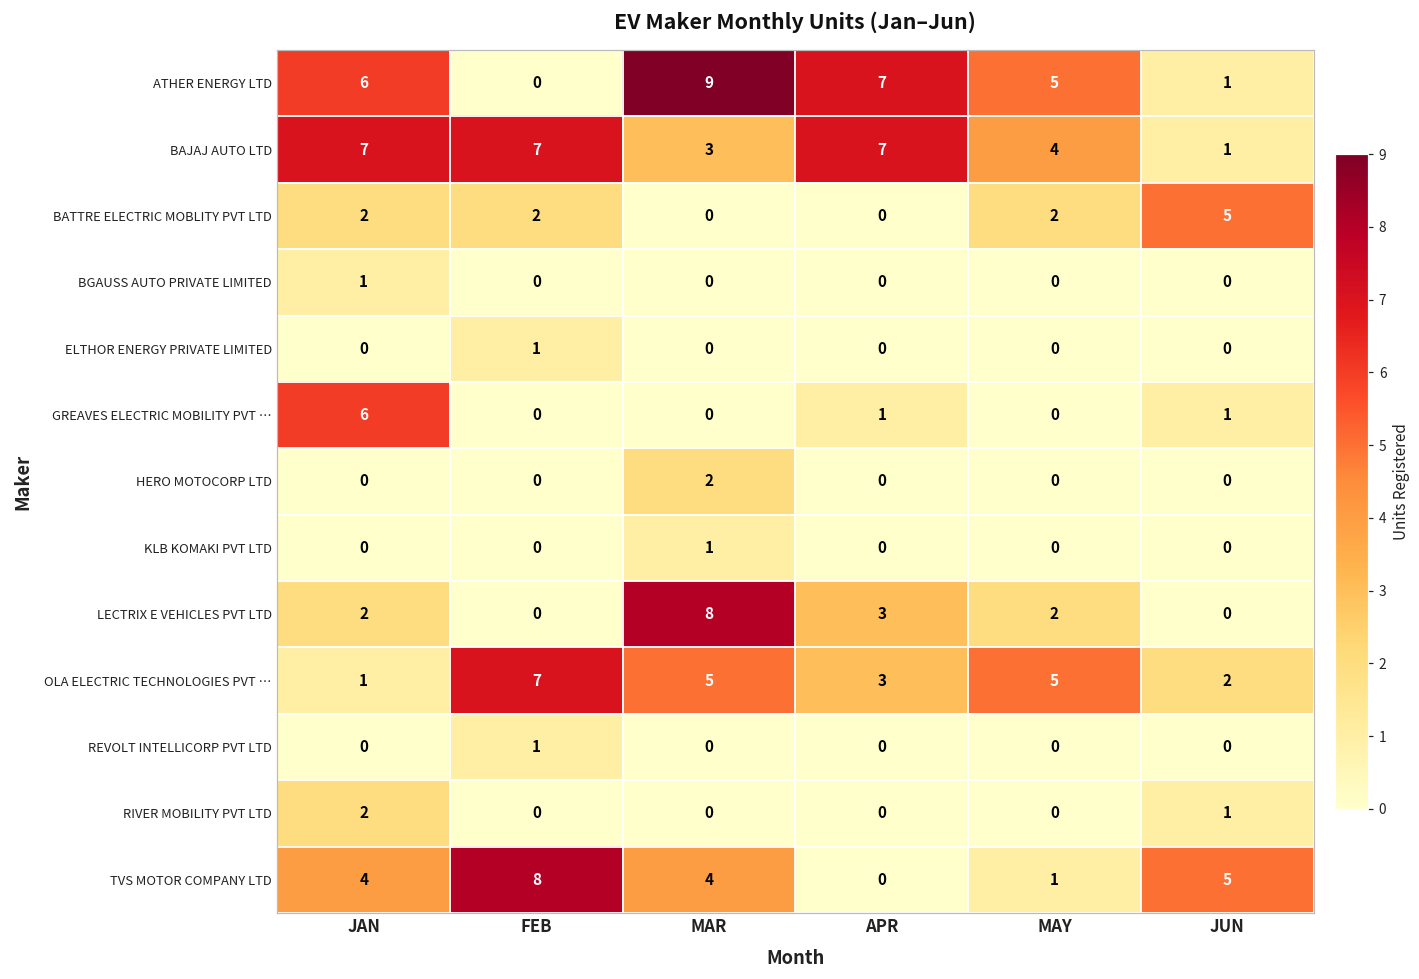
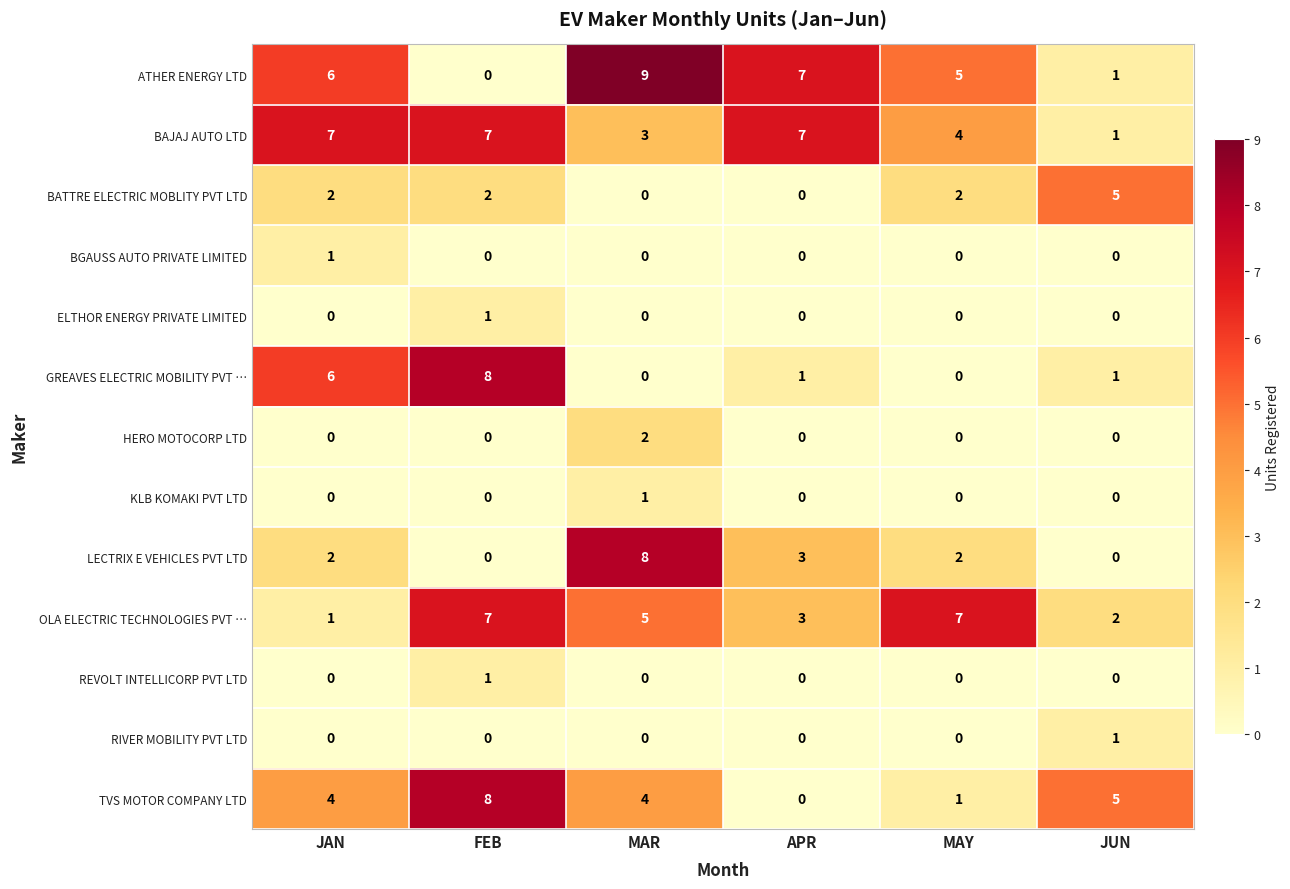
  {
    "ATHER ENERGY LTD": {
      "JAN": 6,
      "FEB": 0,
      "MAR": 9,
      "APR": 7,
      "MAY": 5,
      "JUN": 1
    },
    "BAJAJ AUTO LTD": {
      "JAN": 7,
      "FEB": 7,
      "MAR": 3,
      "APR": 7,
      "MAY": 4,
      "JUN": 1
    },
    "BATTRE ELECTRIC MOBLITY PVT LTD": {
      "JAN": 2,
      "FEB": 2,
      "MAR": 0,
      "APR": 0,
      "MAY": 2,
      "JUN": 5
    },
    "BGAUSS AUTO PRIVATE LIMITED": {
      "JAN": 1,
      "FEB": 0,
      "MAR": 0,
      "APR": 0,
      "MAY": 0,
      "JUN": 0
    },
    "ELTHOR ENERGY PRIVATE LIMITED": {
      "JAN": 0,
      "FEB": 1,
      "MAR": 0,
      "APR": 0,
      "MAY": 0,
      "JUN": 0
    },
    "GREAVES ELECTRIC MOBILITY PVT …": {
      "JAN": 6,
-     "FEB": 0,
+     "FEB": 8,
      "MAR": 0,
      "APR": 1,
      "MAY": 0,
      "JUN": 1
    },
    "HERO MOTOCORP LTD": {
      "JAN": 0,
      "FEB": 0,
      "MAR": 2,
      "APR": 0,
      "MAY": 0,
      "JUN": 0
    },
    "KLB KOMAKI PVT LTD": {
      "JAN": 0,
      "FEB": 0,
      "MAR": 1,
      "APR": 0,
      "MAY": 0,
      "JUN": 0
    },
    "LECTRIX E VEHICLES PVT LTD": {
      "JAN": 2,
      "FEB": 0,
      "MAR": 8,
      "APR": 3,
      "MAY": 2,
      "JUN": 0
    },
    "OLA ELECTRIC TECHNOLOGIES PVT …": {
      "JAN": 1,
      "FEB": 7,
      "MAR": 5,
      "APR": 3,
-     "MAY": 5,
+     "MAY": 7,
      "JUN": 2
    },
    "REVOLT INTELLICORP PVT LTD": {
      "JAN": 0,
      "FEB": 1,
      "MAR": 0,
      "APR": 0,
      "MAY": 0,
      "JUN": 0
    },
    "RIVER MOBILITY PVT LTD": {
-     "JAN": 2,
+     "JAN": 0,
      "FEB": 0,
      "MAR": 0,
      "APR": 0,
      "MAY": 0,
      "JUN": 1
    },
    "TVS MOTOR COMPANY LTD": {
      "JAN": 4,
      "FEB": 8,
      "MAR": 4,
      "APR": 0,
      "MAY": 1,
      "JUN": 5
    }
  }
